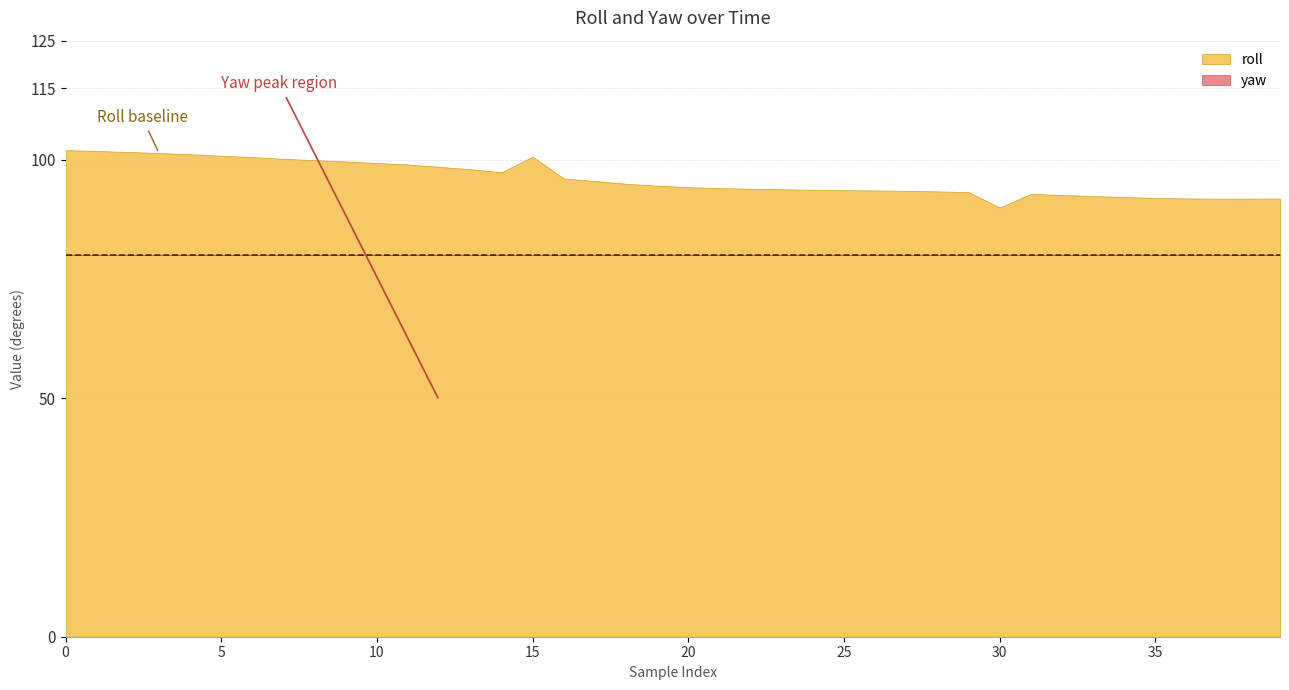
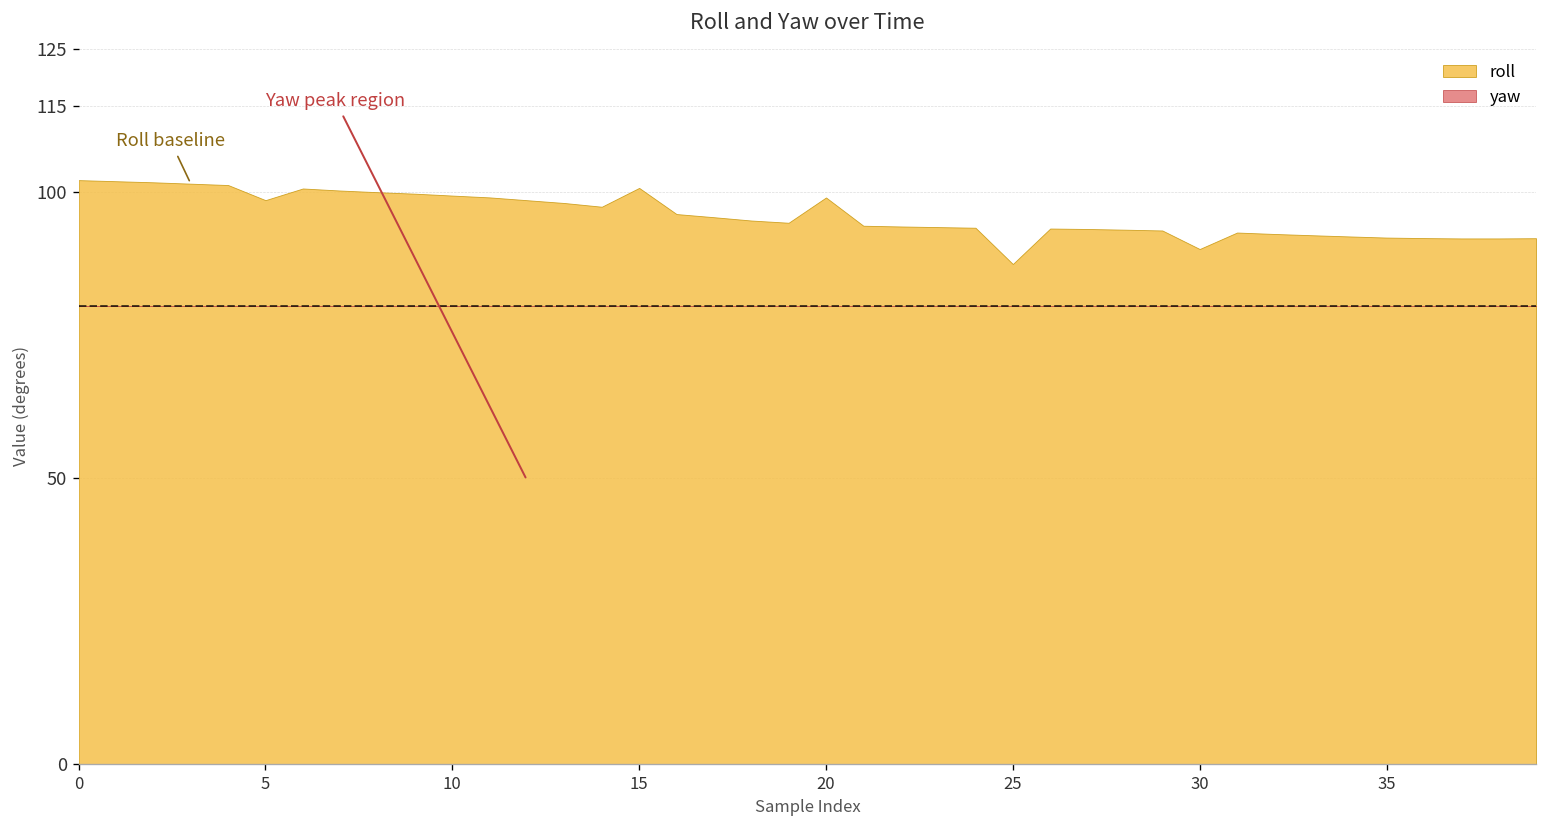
  {
    "roll": {
      "0": 102,
-     "5": 101,
+     "5": 99,
      "10": 99,
      "15": 101,
-     "20": 94,
-     "25": 94,
+     "20": 99,
+     "25": 87,
      "30": 90,
      "35": 92
    }
  }
